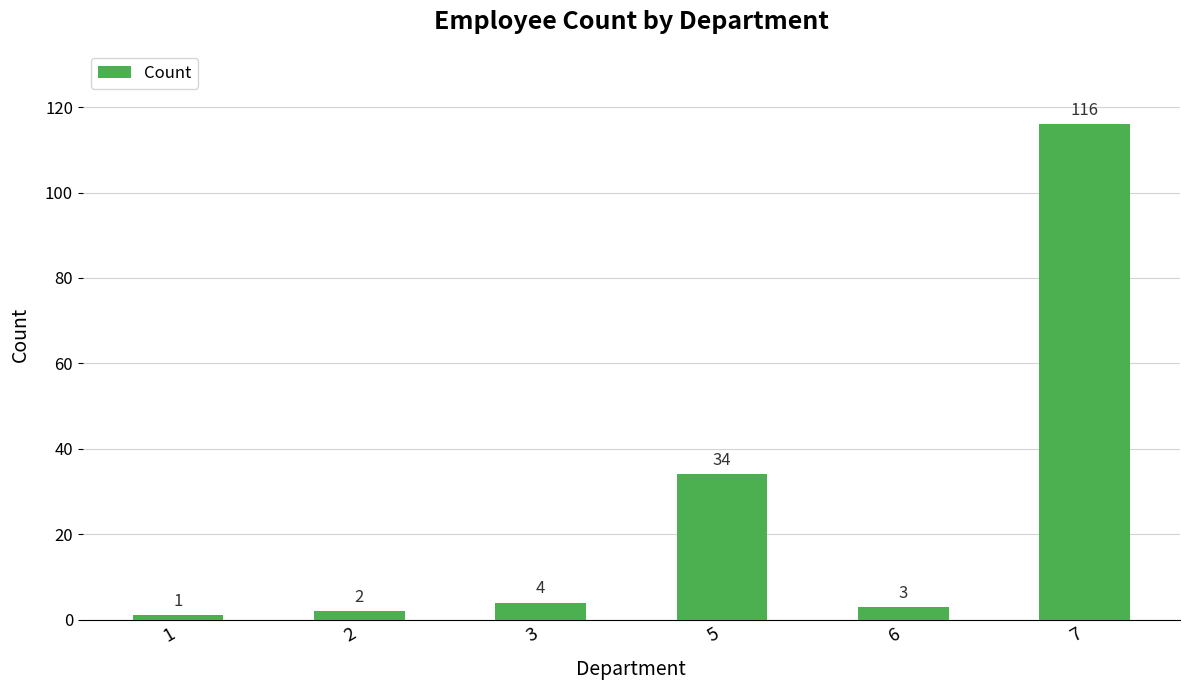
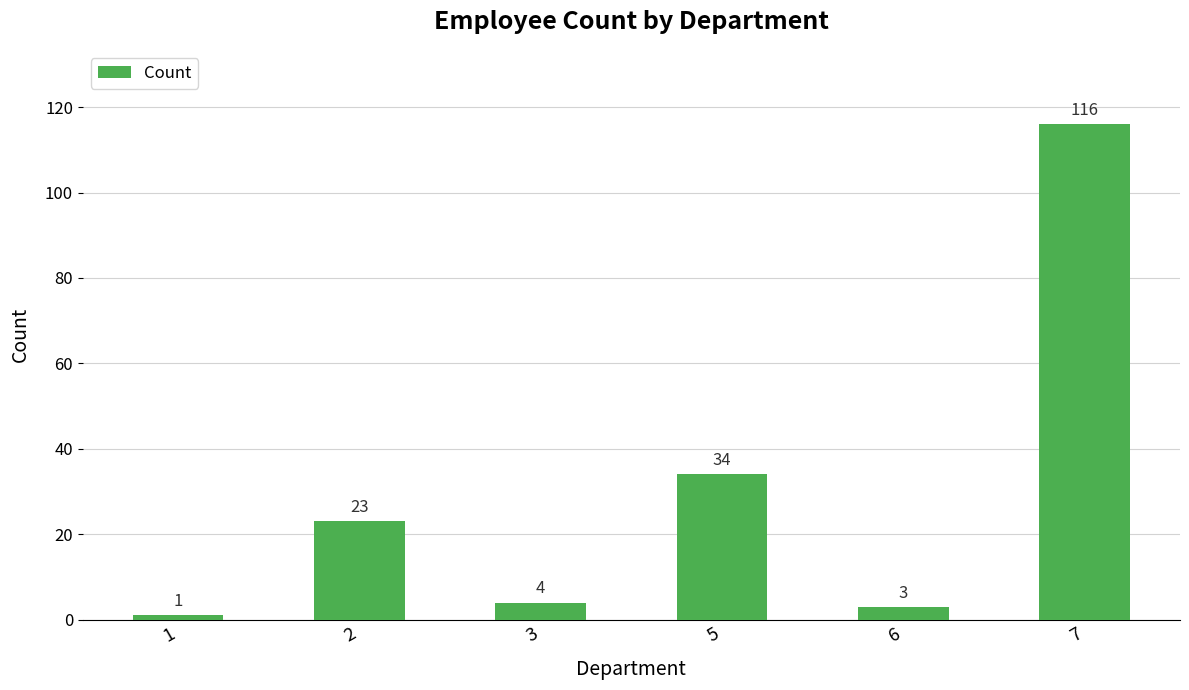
  {
    "1": 1,
-   "2": 2,
+   "2": 23,
    "3": 4,
    "5": 34,
    "6": 3,
    "7": 116
  }
